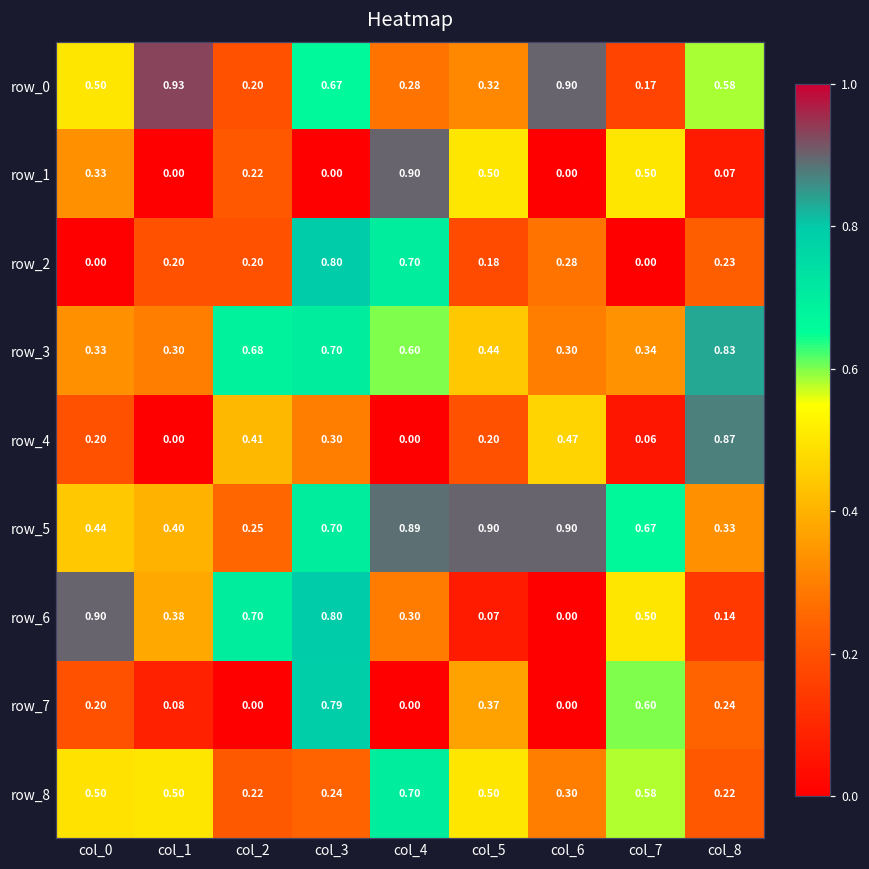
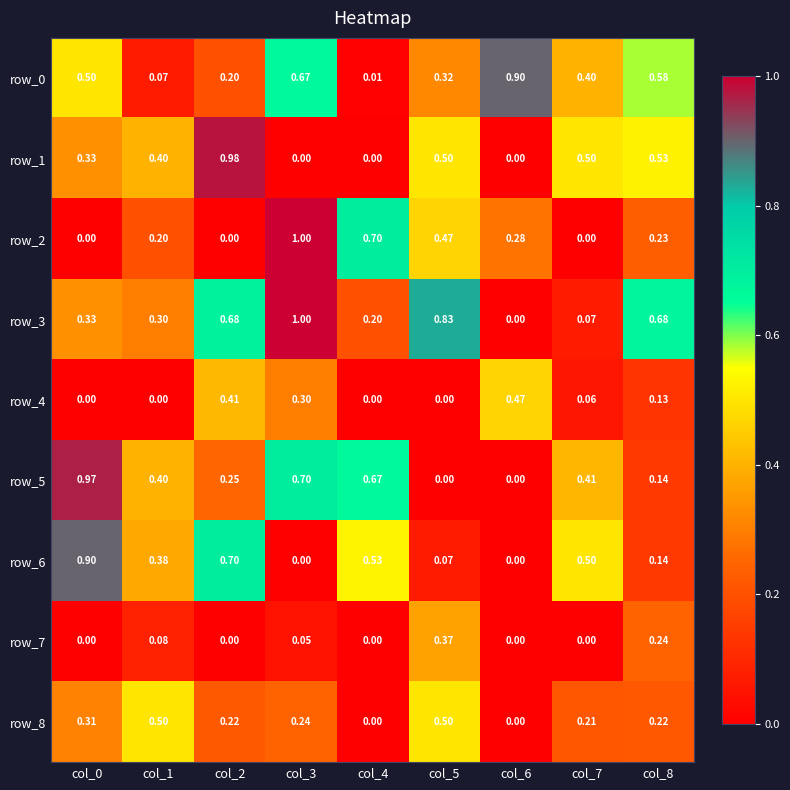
  {
    "row_0": {
      "col_0": 0.50,
-     "col_1": 0.93,
+     "col_1": 0.07,
      "col_2": 0.20,
      "col_3": 0.67,
-     "col_4": 0.28,
+     "col_4": 0.01,
      "col_5": 0.32,
      "col_6": 0.90,
-     "col_7": 0.17,
+     "col_7": 0.40,
      "col_8": 0.58
    },
    "row_1": {
      "col_0": 0.33,
-     "col_1": 0.00,
-     "col_2": 0.22,
+     "col_1": 0.40,
+     "col_2": 0.98,
      "col_3": 0.00,
-     "col_4": 0.90,
+     "col_4": 0.00,
      "col_5": 0.50,
      "col_6": 0.00,
      "col_7": 0.50,
-     "col_8": 0.07
+     "col_8": 0.53
    },
    "row_2": {
      "col_0": 0.00,
      "col_1": 0.20,
-     "col_2": 0.20,
-     "col_3": 0.80,
+     "col_2": 0.00,
+     "col_3": 1.00,
      "col_4": 0.70,
-     "col_5": 0.18,
+     "col_5": 0.47,
      "col_6": 0.28,
      "col_7": 0.00,
      "col_8": 0.23
    },
    "row_3": {
      "col_0": 0.33,
      "col_1": 0.30,
      "col_2": 0.68,
-     "col_3": 0.70,
-     "col_4": 0.60,
-     "col_5": 0.44,
-     "col_6": 0.30,
-     "col_7": 0.34,
-     "col_8": 0.83
+     "col_3": 1.00,
+     "col_4": 0.20,
+     "col_5": 0.83,
+     "col_6": 0.00,
+     "col_7": 0.07,
+     "col_8": 0.68
    },
    "row_4": {
-     "col_0": 0.20,
+     "col_0": 0.00,
      "col_1": 0.00,
      "col_2": 0.41,
      "col_3": 0.30,
      "col_4": 0.00,
-     "col_5": 0.20,
+     "col_5": 0.00,
      "col_6": 0.47,
      "col_7": 0.06,
-     "col_8": 0.87
+     "col_8": 0.13
    },
    "row_5": {
-     "col_0": 0.44,
+     "col_0": 0.97,
      "col_1": 0.40,
      "col_2": 0.25,
      "col_3": 0.70,
-     "col_4": 0.89,
-     "col_5": 0.90,
-     "col_6": 0.90,
-     "col_7": 0.67,
-     "col_8": 0.33
+     "col_4": 0.67,
+     "col_5": 0.00,
+     "col_6": 0.00,
+     "col_7": 0.41,
+     "col_8": 0.14
    },
    "row_6": {
      "col_0": 0.90,
      "col_1": 0.38,
      "col_2": 0.70,
-     "col_3": 0.80,
-     "col_4": 0.30,
+     "col_3": 0.00,
+     "col_4": 0.53,
      "col_5": 0.07,
      "col_6": 0.00,
      "col_7": 0.50,
      "col_8": 0.14
    },
    "row_7": {
-     "col_0": 0.20,
+     "col_0": 0.00,
      "col_1": 0.08,
      "col_2": 0.00,
-     "col_3": 0.79,
+     "col_3": 0.05,
      "col_4": 0.00,
      "col_5": 0.37,
      "col_6": 0.00,
-     "col_7": 0.60,
+     "col_7": 0.00,
      "col_8": 0.24
    },
    "row_8": {
-     "col_0": 0.50,
+     "col_0": 0.31,
      "col_1": 0.50,
      "col_2": 0.22,
      "col_3": 0.24,
-     "col_4": 0.70,
+     "col_4": 0.00,
      "col_5": 0.50,
-     "col_6": 0.30,
-     "col_7": 0.58,
+     "col_6": 0.00,
+     "col_7": 0.21,
      "col_8": 0.22
    }
  }
